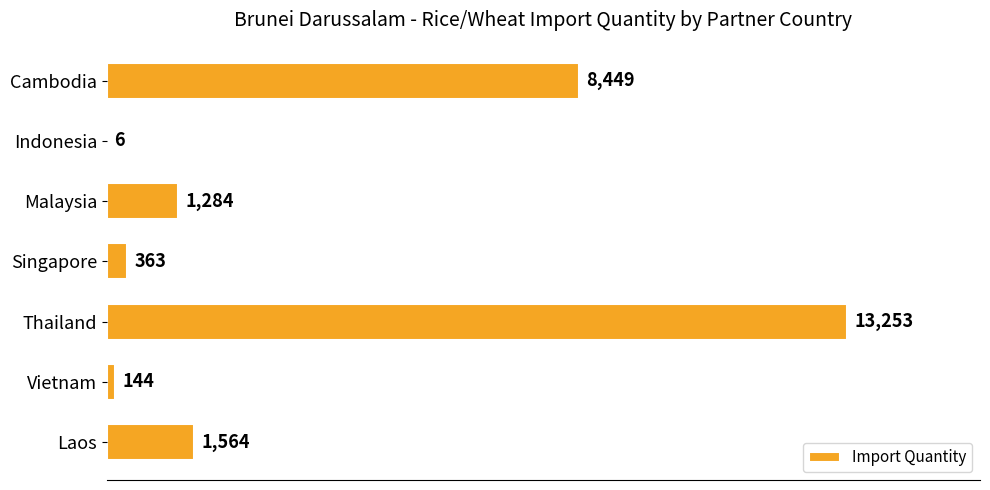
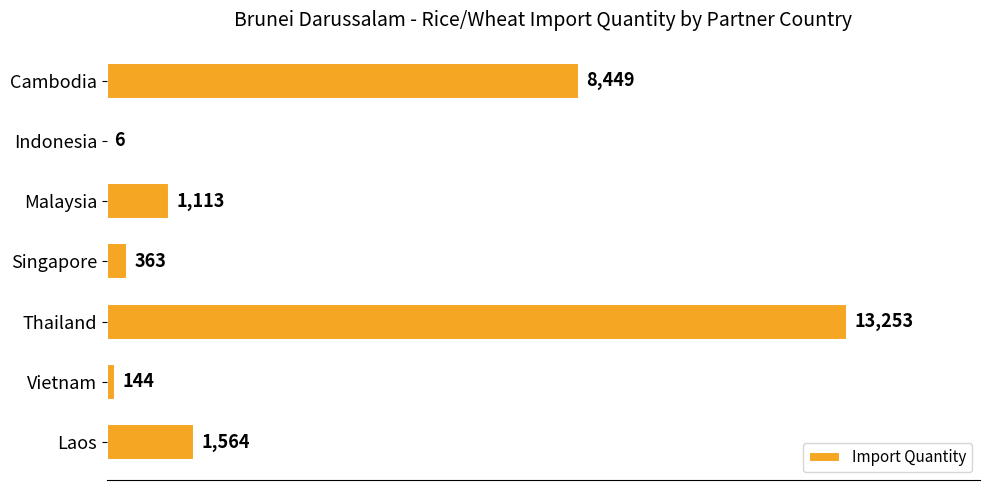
  {
    "Cambodia": "8,449",
    "Indonesia": "6",
-   "Malaysia": "1,284",
+   "Malaysia": "1,113",
    "Singapore": "363",
    "Thailand": "13,253",
    "Vietnam": "144",
    "Laos": "1,564"
  }
